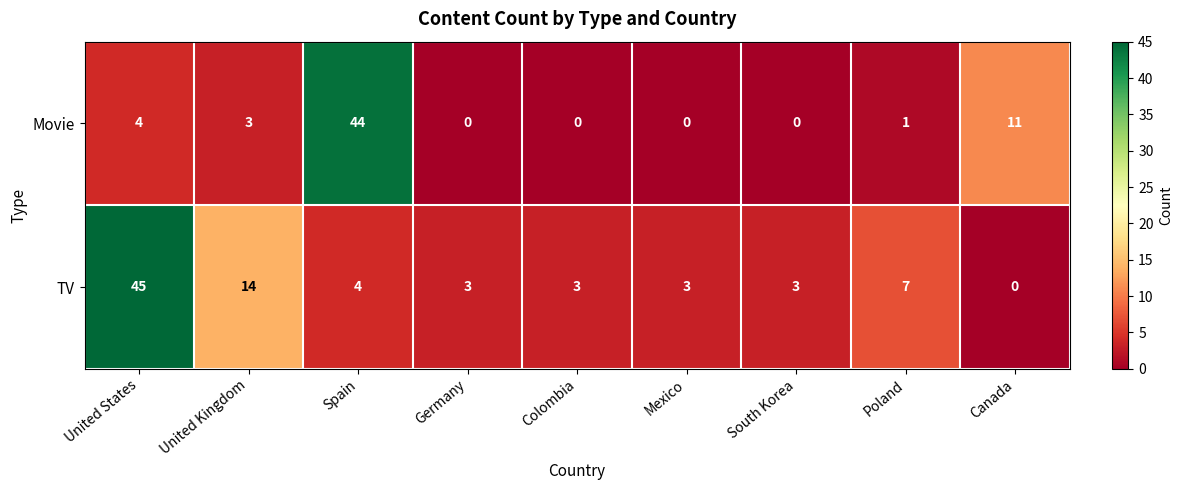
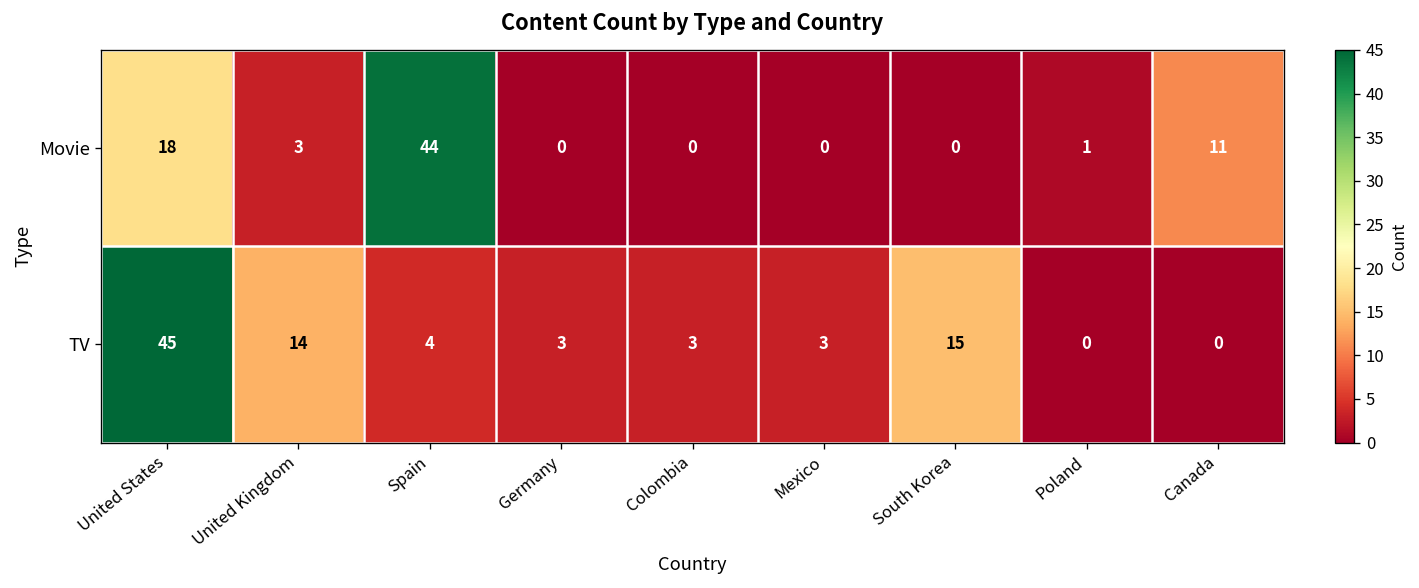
  {
    "Movie": {
-     "United States": 4,
+     "United States": 18,
      "United Kingdom": 3,
      "Spain": 44,
      "Germany": 0,
      "Colombia": 0,
      "Mexico": 0,
      "South Korea": 0,
      "Poland": 1,
      "Canada": 11
    },
    "TV": {
      "United States": 45,
      "United Kingdom": 14,
      "Spain": 4,
      "Germany": 3,
      "Colombia": 3,
      "Mexico": 3,
-     "South Korea": 3,
-     "Poland": 7,
+     "South Korea": 15,
+     "Poland": 0,
      "Canada": 0
    }
  }
